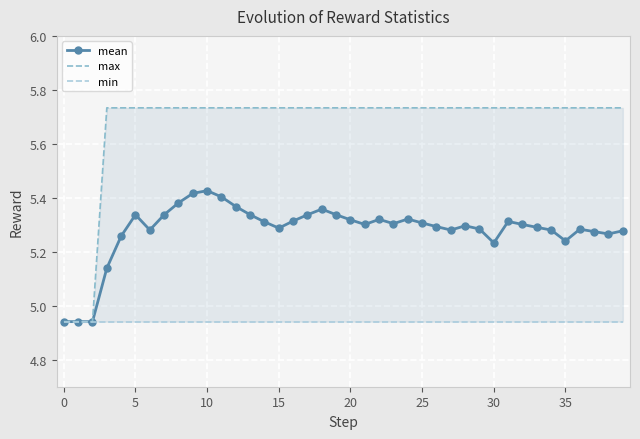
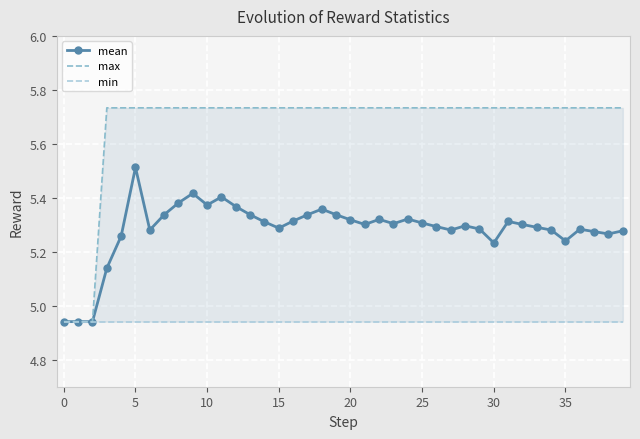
  {
    "mean": {
-     "5": 5.34,
-     "10": 5.43,
+     "5": 5.51,
+     "10": 5.37,
      "15": 5.29,
      "20": 5.32,
      "25": 5.31,
      "30": 5.23,
      "35": 5.24
    }
  }
